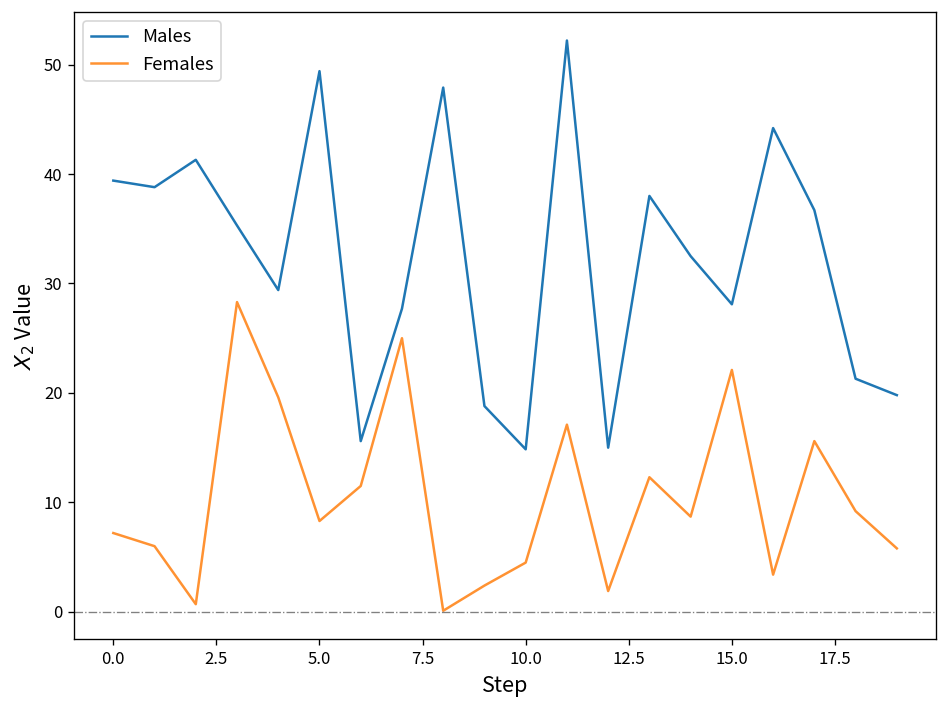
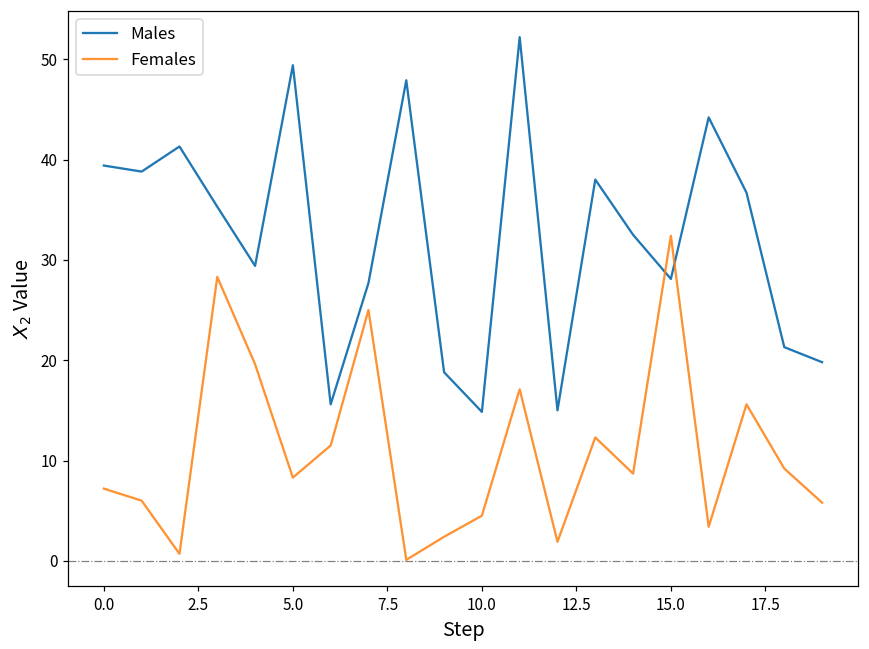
  {
    "Males": {
      "0.0": 39,
      "5.0": 49,
      "10.0": 15,
      "15.0": 28
    },
    "Females": {
      "0.0": 7,
      "5.0": 8,
      "10.0": 5,
-     "15.0": 22
+     "15.0": 32
    }
  }
